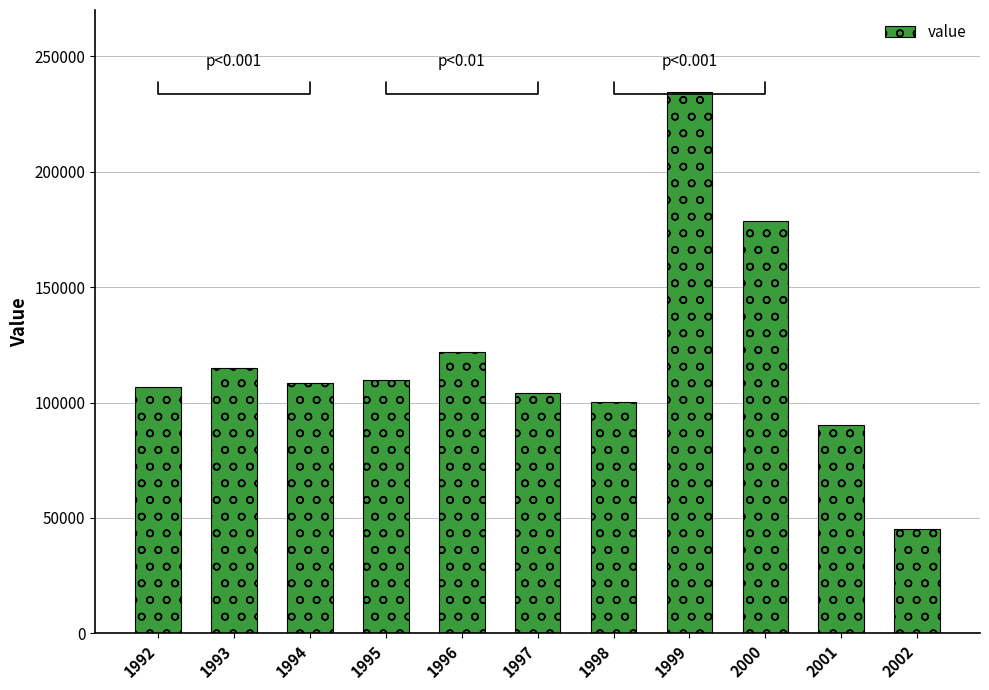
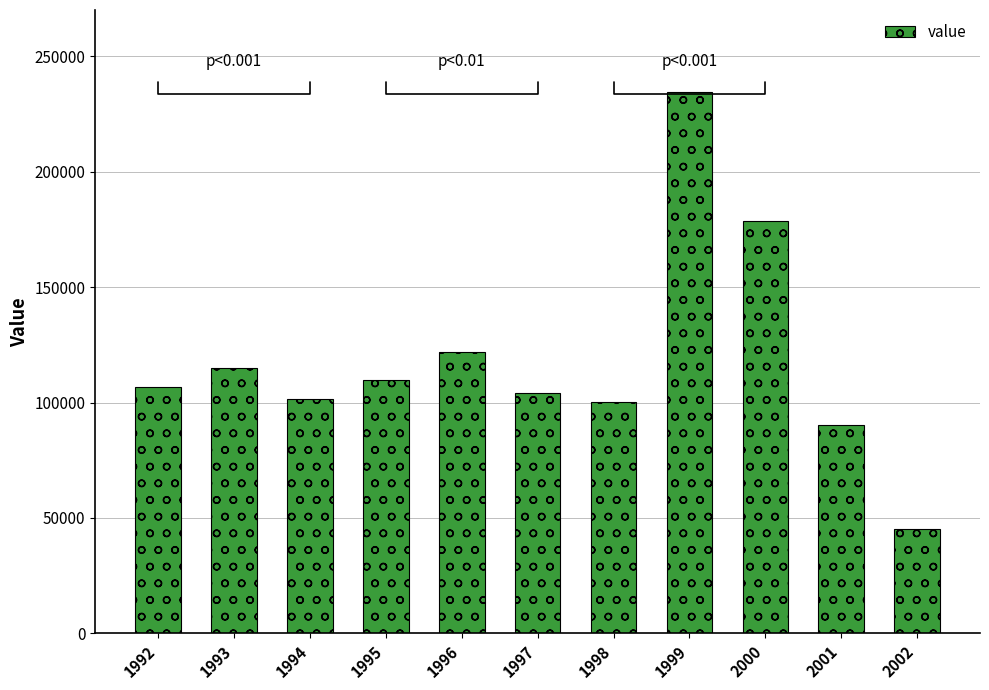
  {
    "1992": 107000,
    "1993": 115000,
-   "1994": 109000,
+   "1994": 101000,
    "1995": 110000,
    "1996": 122000,
    "1997": 104000,
    "1998": 100000,
    "2000": 179000,
    "2001": 90000,
    "2002": 45000
  }
